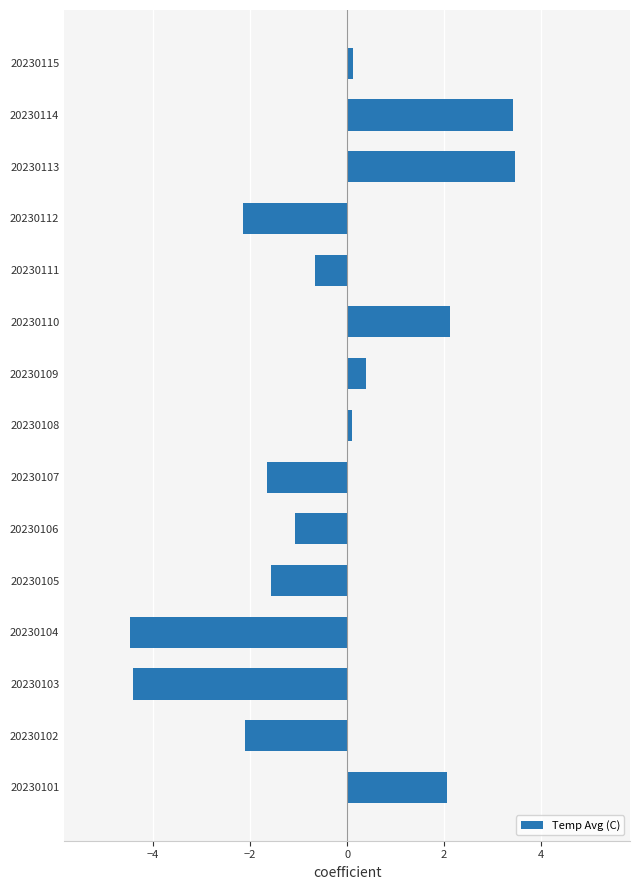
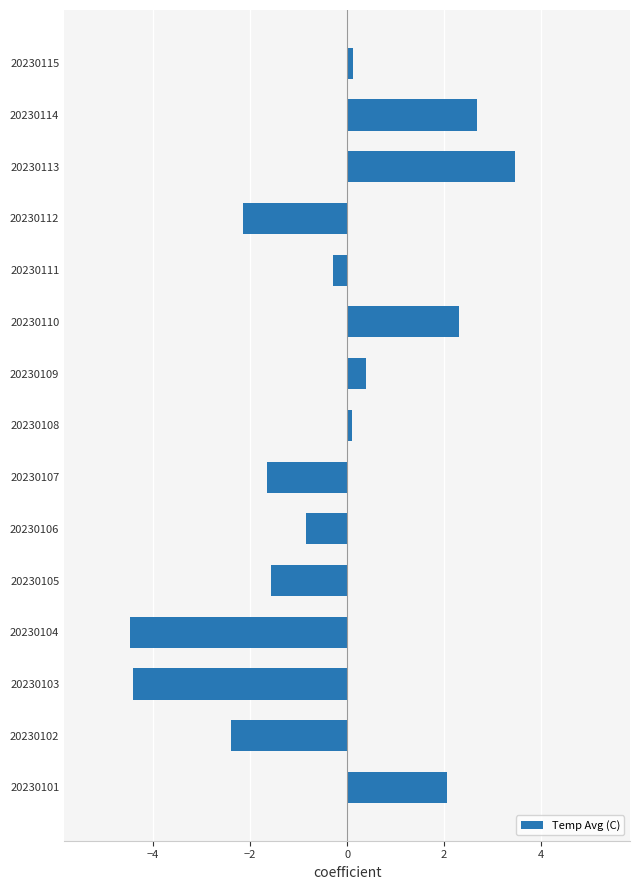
  {
    "20230115": 0.1,
-   "20230114": 3.4,
+   "20230114": 2.7,
    "20230113": 3.5,
    "20230112": -2.1,
-   "20230111": -0.7,
-   "20230110": 2.1,
+   "20230111": -0.3,
+   "20230110": 2.3,
    "20230109": 0.4,
    "20230108": 0.1,
    "20230107": -1.7,
-   "20230106": -1.1,
+   "20230106": -0.8,
    "20230105": -1.6,
    "20230104": -4.5,
    "20230103": -4.4,
-   "20230102": -2.1,
+   "20230102": -2.4,
    "20230101": 2.1
  }
